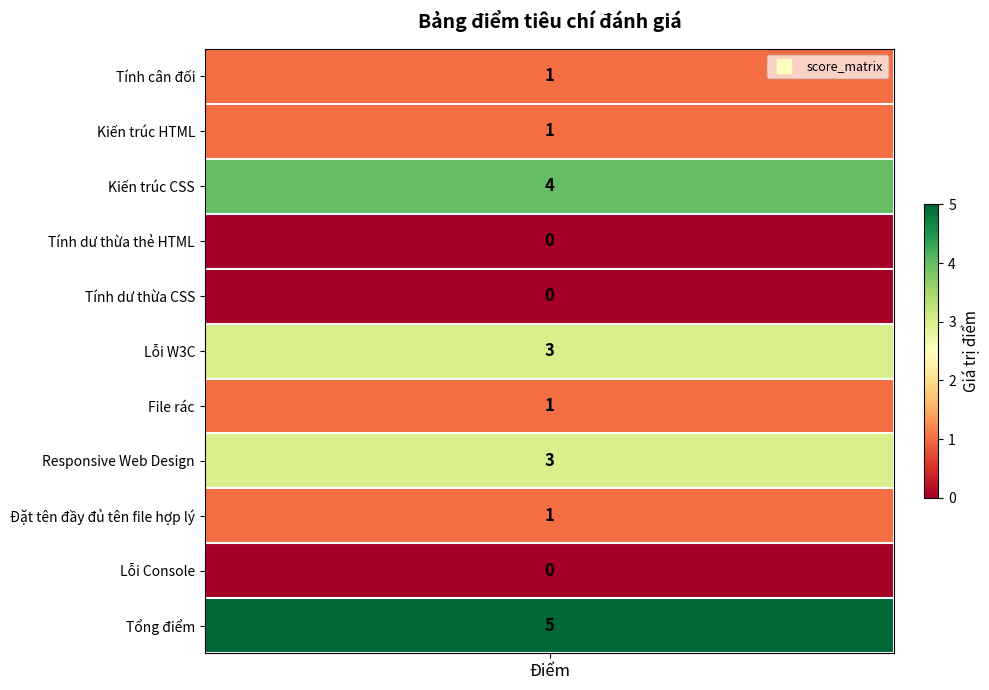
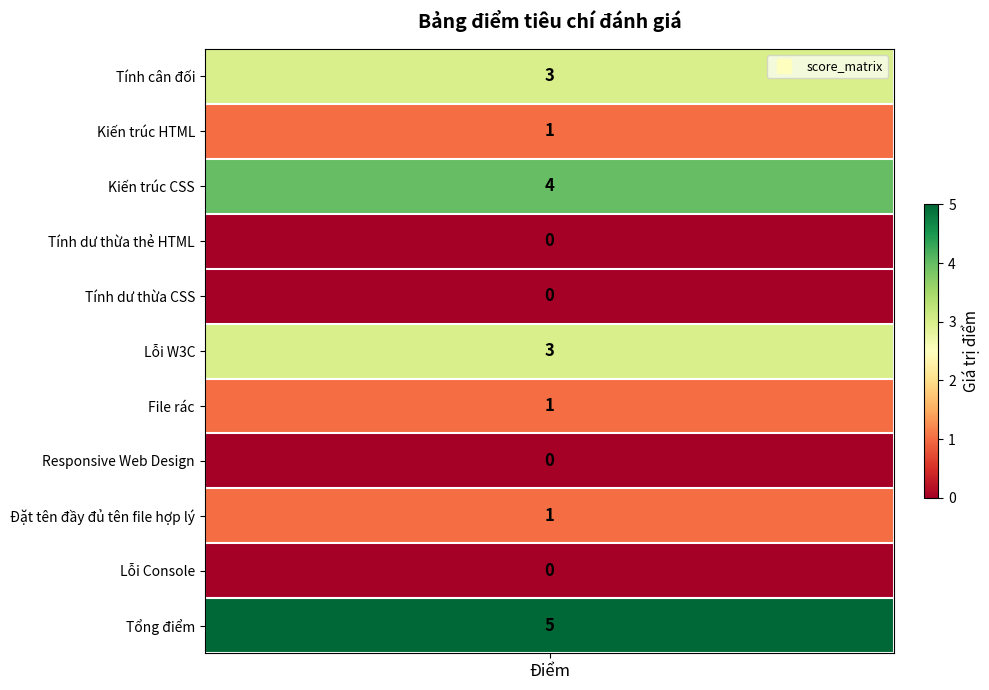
  {
    "Tính cân đối": {
-     "Điểm": 1
+     "Điểm": 3
    },
    "Kiến trúc HTML": {
      "Điểm": 1
    },
    "Kiến trúc CSS": {
      "Điểm": 4
    },
    "Tính dư thừa thẻ HTML": {
      "Điểm": 0
    },
    "Tính dư thừa CSS": {
      "Điểm": 0
    },
    "Lỗi W3C": {
      "Điểm": 3
    },
    "File rác": {
      "Điểm": 1
    },
    "Responsive Web Design": {
-     "Điểm": 3
+     "Điểm": 0
    },
    "Đặt tên đầy đủ tên file hợp lý": {
      "Điểm": 1
    },
    "Lỗi Console": {
      "Điểm": 0
    },
    "Tổng điểm": {
      "Điểm": 5
    }
  }
